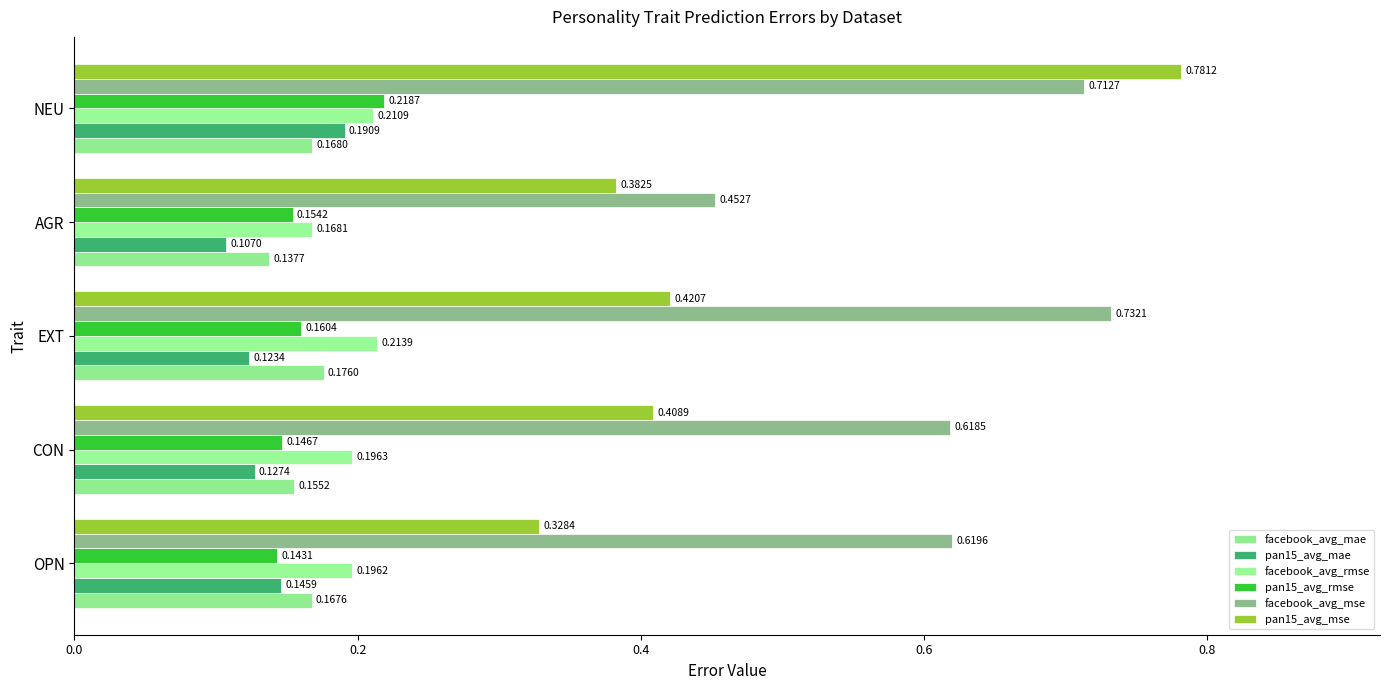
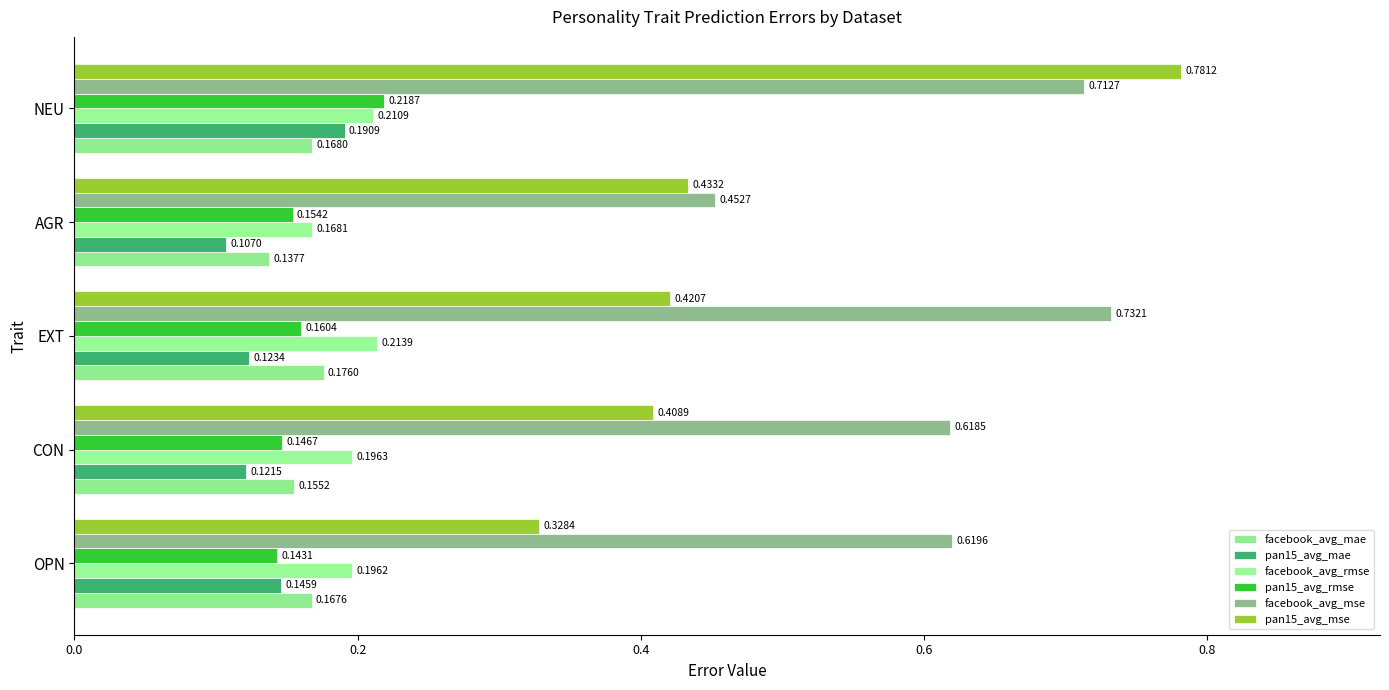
  {
    "pan15_avg_mae": {
      "NEU": 0.1909,
      "AGR": 0.1070,
      "EXT": 0.1234,
-     "CON": 0.1274,
+     "CON": 0.1215,
      "OPN": 0.1459
    },
    "pan15_avg_rmse": {
      "NEU": 0.2187,
      "AGR": 0.1542,
      "EXT": 0.1604,
      "CON": 0.1467,
      "OPN": 0.1431
    },
    "pan15_avg_mse": {
      "NEU": 0.7812,
-     "AGR": 0.3825,
+     "AGR": 0.4332,
      "EXT": 0.4207,
      "CON": 0.4089,
      "OPN": 0.3284
    }
  }
